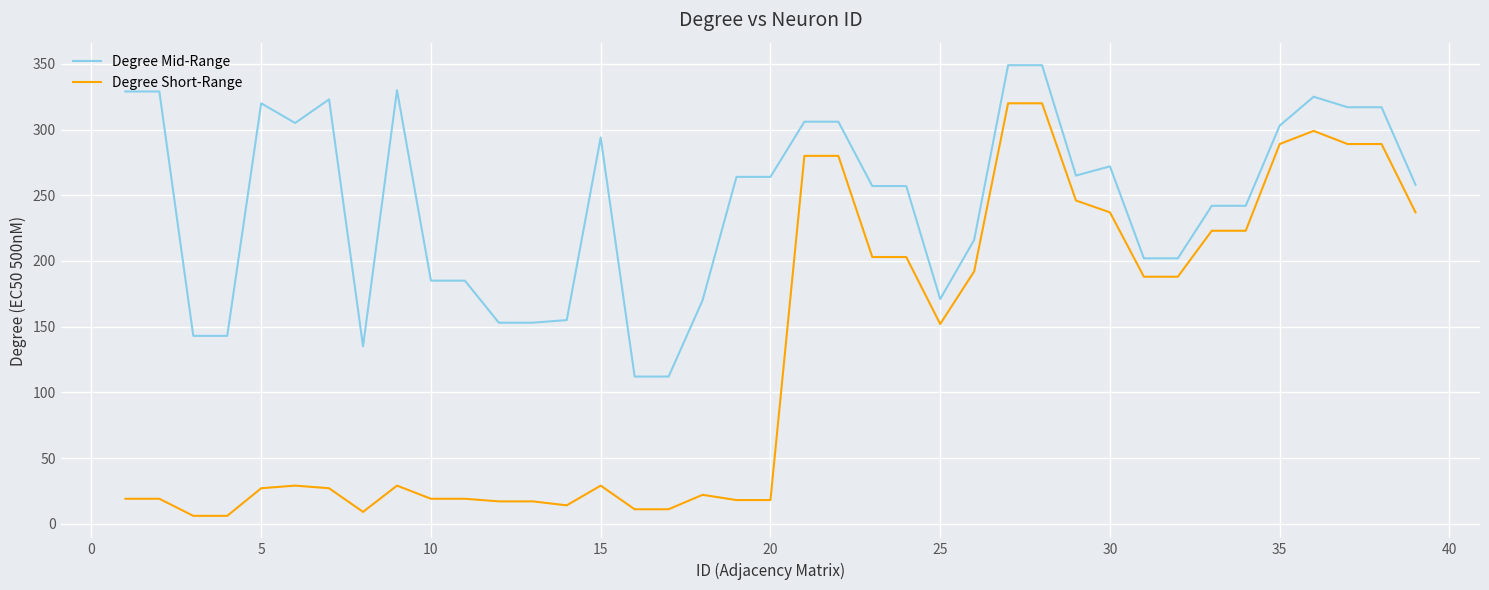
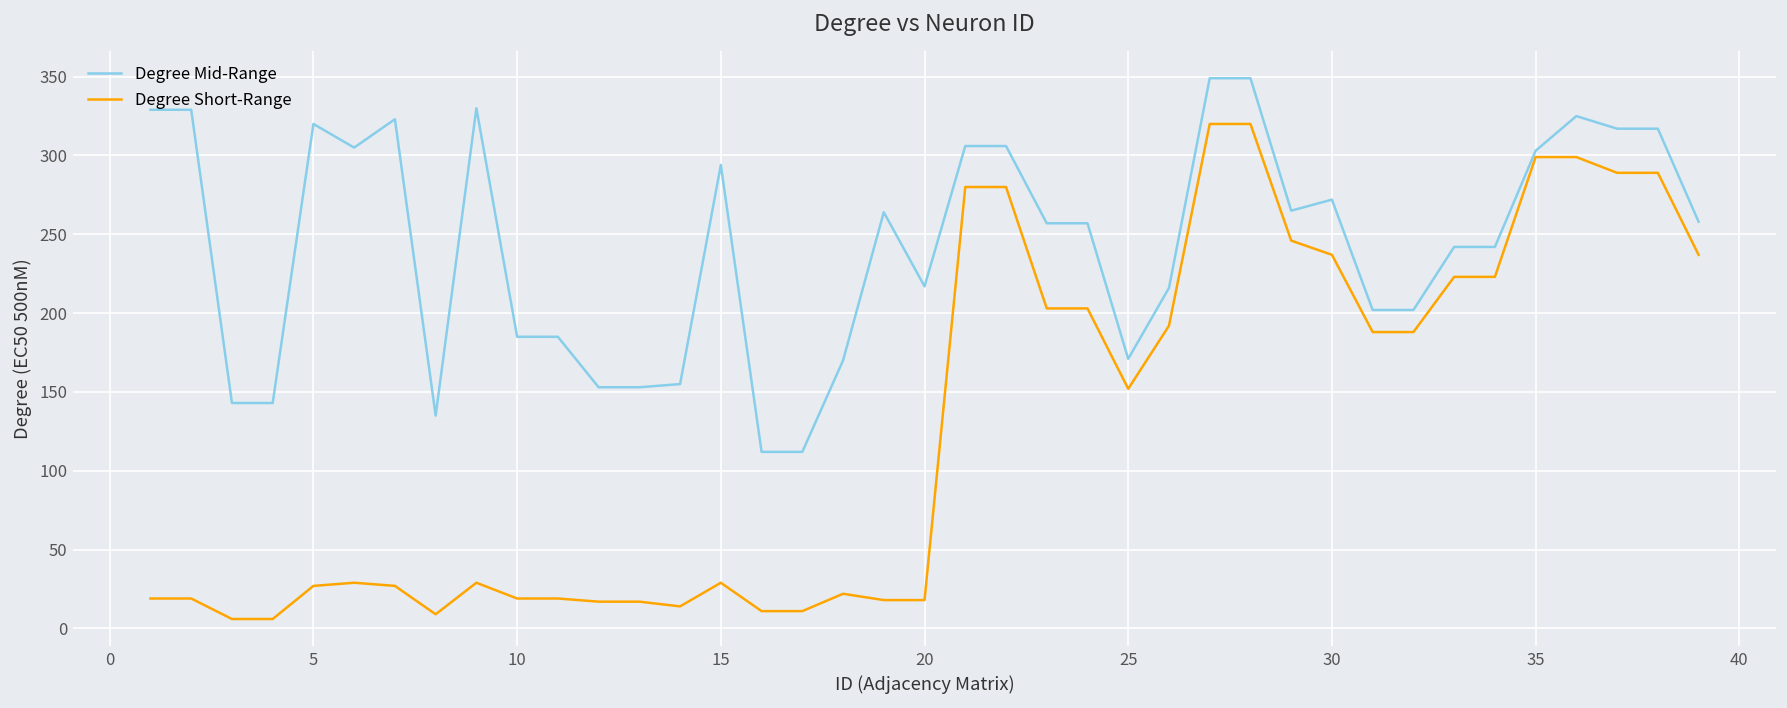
  {
    "Degree Mid-Range": {
      "5": 320,
      "10": 185,
      "15": 294,
-     "20": 264,
+     "20": 217,
      "25": 171,
      "30": 272,
      "35": 303
    },
    "Degree Short-Range": {
      "5": 27,
      "10": 19,
      "15": 29,
      "20": 18,
      "25": 152,
      "30": 237,
-     "35": 289
+     "35": 299
    }
  }
